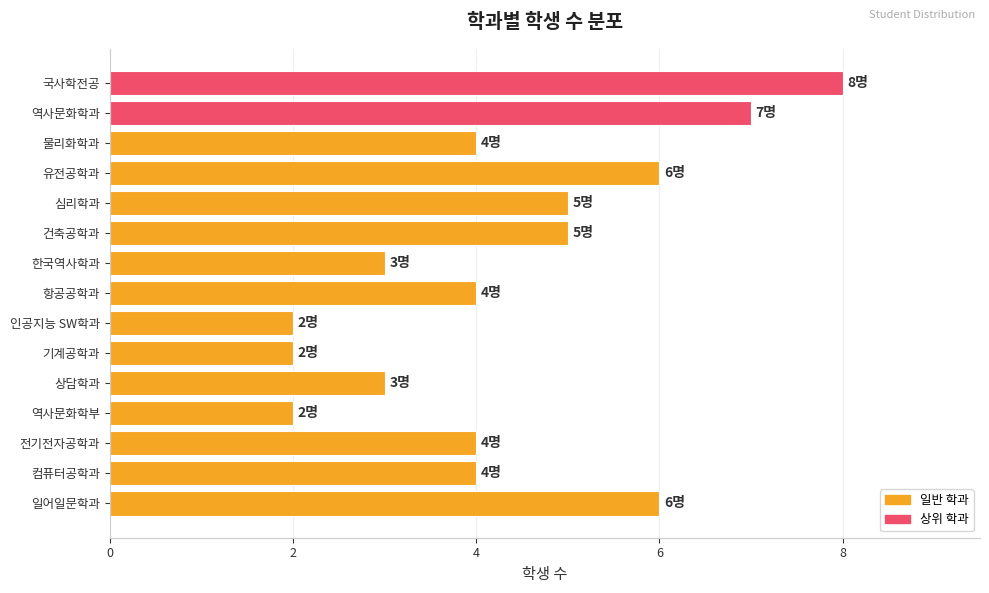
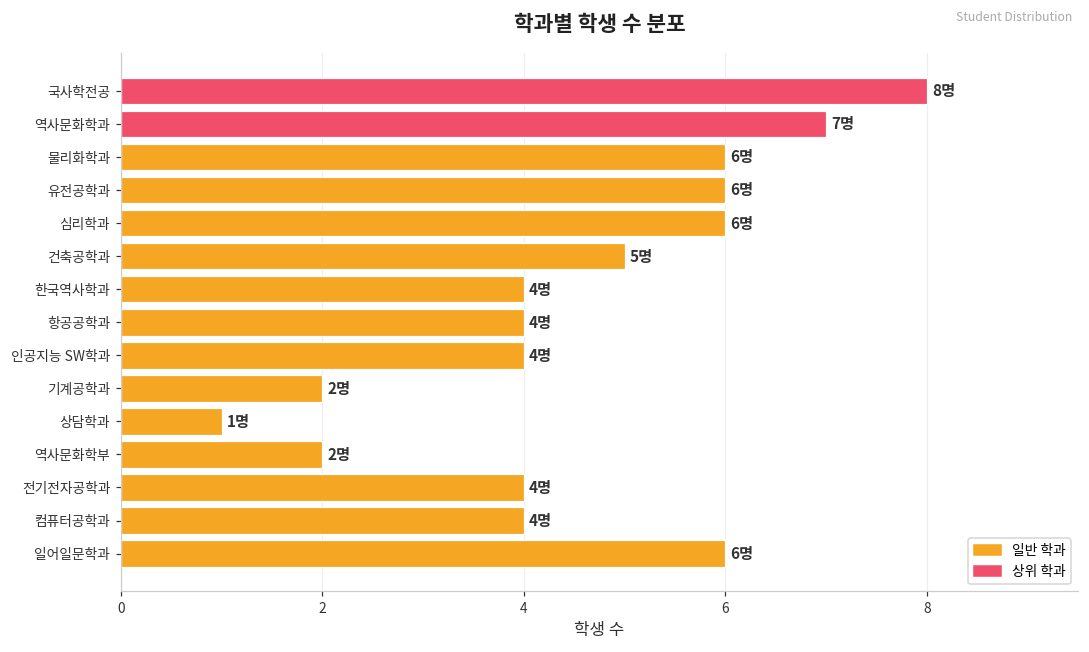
  {
    "국사학전공": "8명",
    "역사문화학과": "7명",
-   "물리화학과": "4명",
+   "물리화학과": "6명",
    "유전공학과": "6명",
-   "심리학과": "5명",
+   "심리학과": "6명",
    "건축공학과": "5명",
-   "한국역사학과": "3명",
+   "한국역사학과": "4명",
    "항공공학과": "4명",
-   "인공지능 SW학과": "2명",
+   "인공지능 SW학과": "4명",
    "기계공학과": "2명",
-   "상담학과": "3명",
+   "상담학과": "1명",
    "역사문화학부": "2명",
    "전기전자공학과": "4명",
    "컴퓨터공학과": "4명",
    "일어일문학과": "6명"
  }
